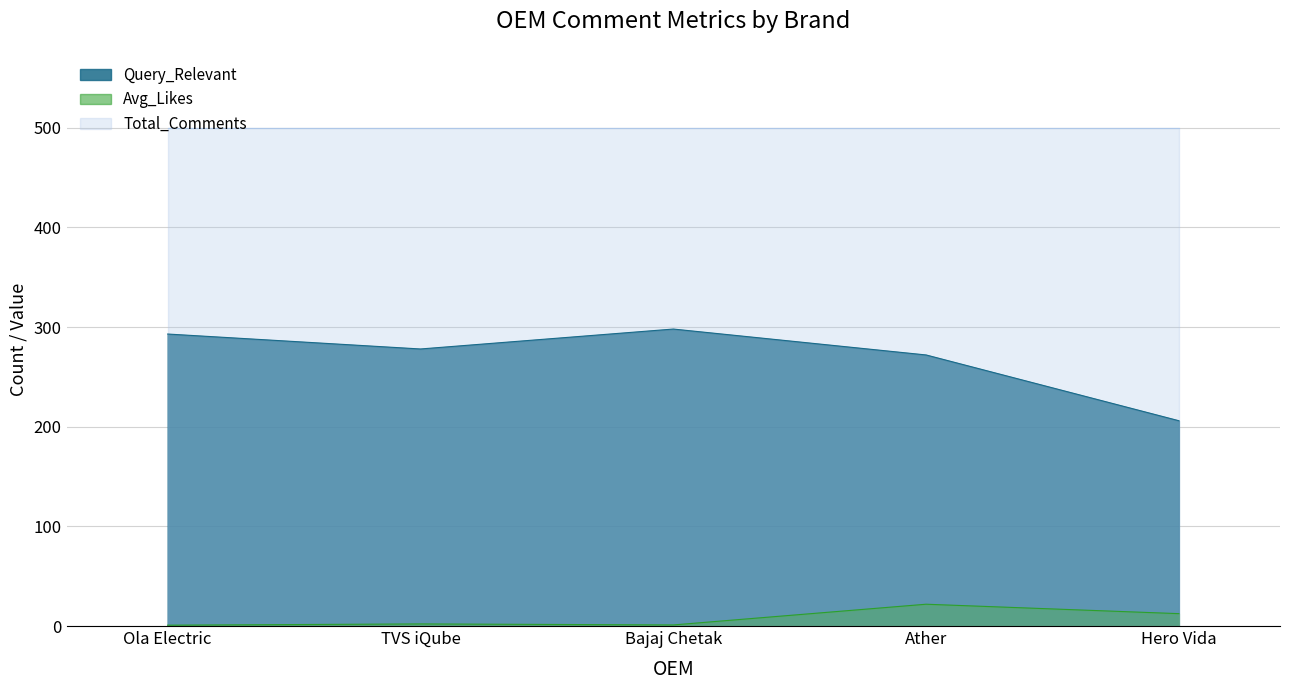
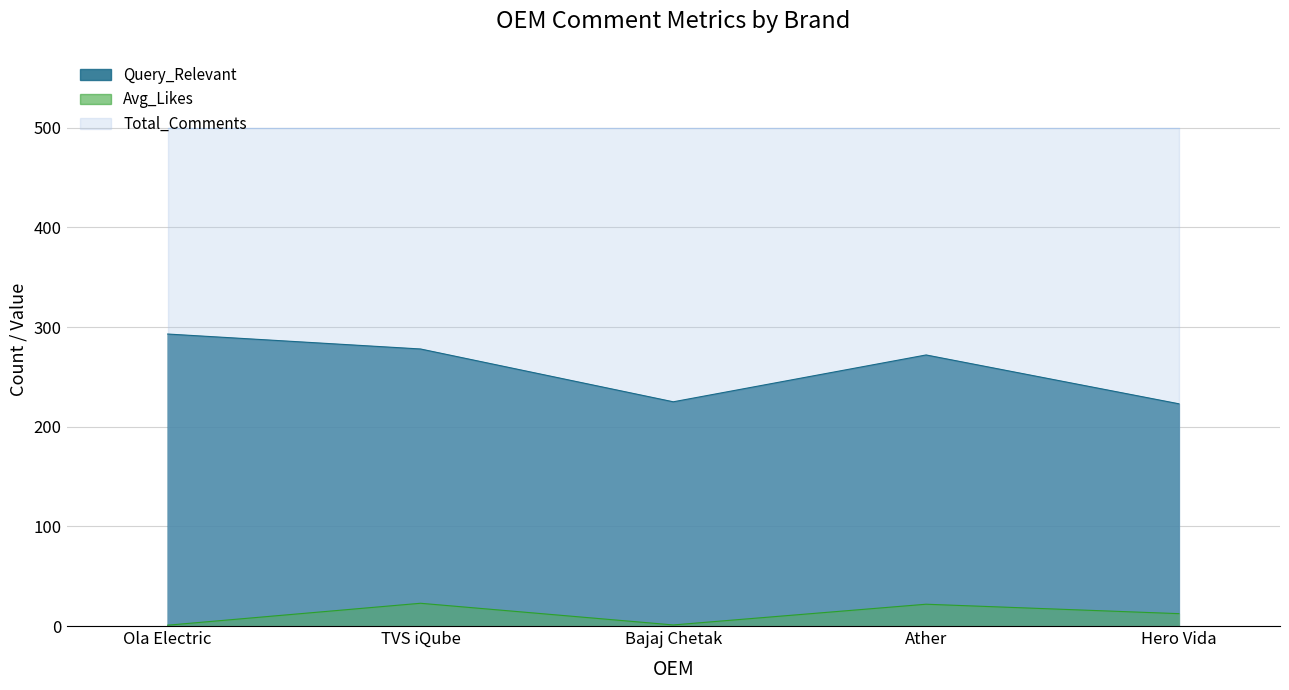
  {
    "Query_Relevant": {
      "Ola Electric": 290,
      "TVS iQube": 280,
-     "Bajaj Chetak": 300,
+     "Bajaj Chetak": 230,
      "Ather": 270,
-     "Hero Vida": 210
+     "Hero Vida": 220
    },
    "Avg_Likes": {
      "Ola Electric": 0,
-     "TVS iQube": 0,
+     "TVS iQube": 20,
      "Bajaj Chetak": 0,
      "Ather": 20,
      "Hero Vida": 10
    },
    "Total_Comments": {
      "Ola Electric": 500,
      "TVS iQube": 500,
      "Bajaj Chetak": 500,
      "Ather": 500,
      "Hero Vida": 500
    }
  }
